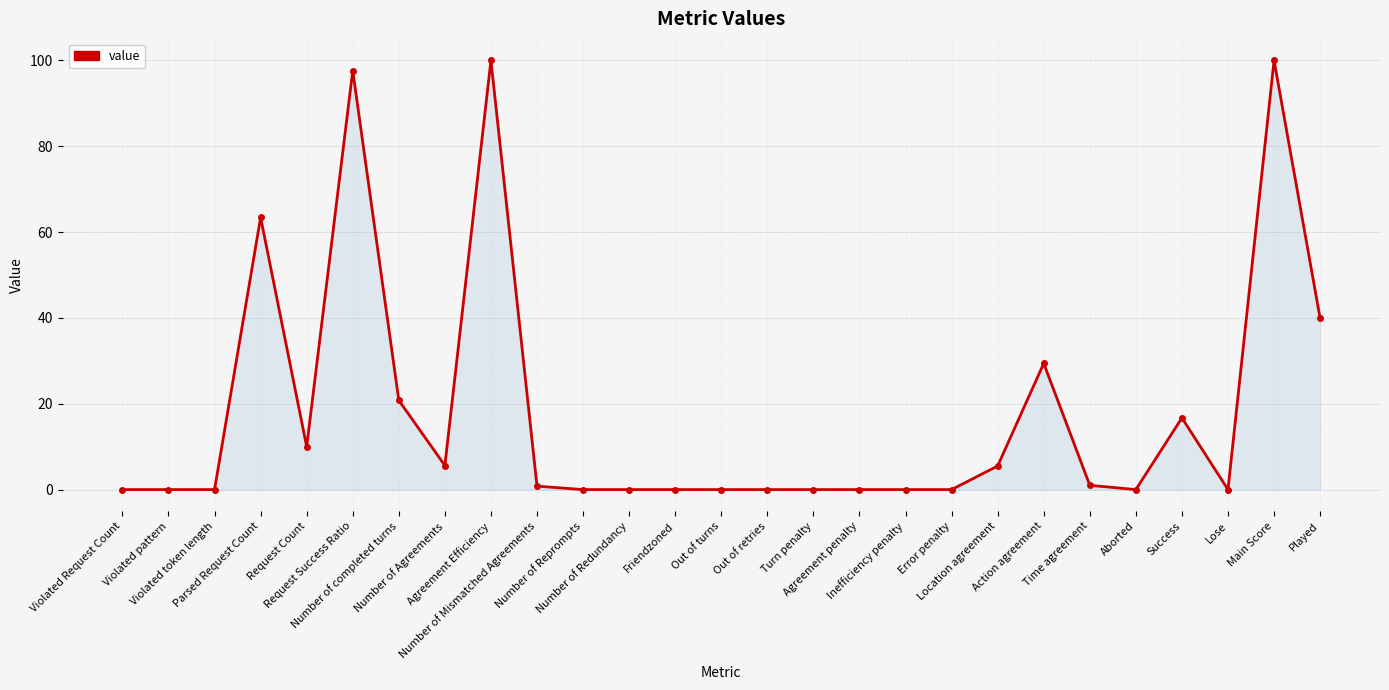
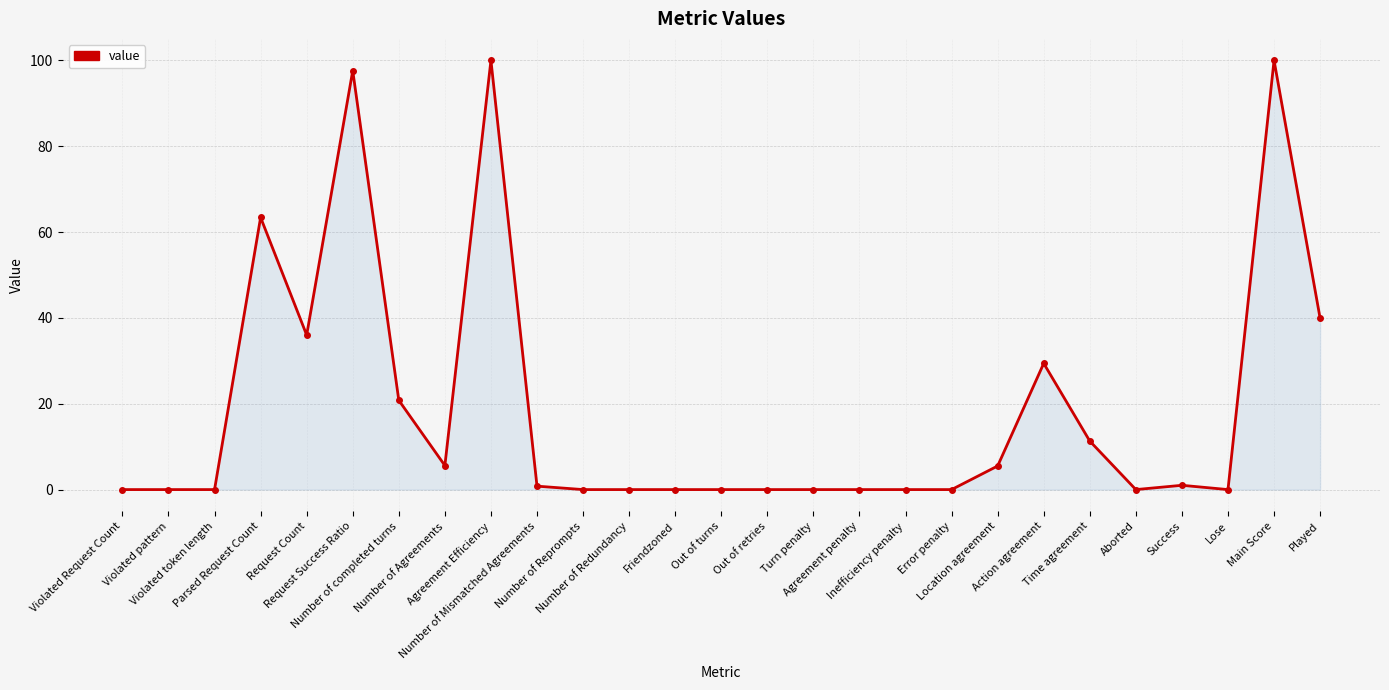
  {
    "Violated Request Count": 0,
    "Violated pattern": 0,
    "Violated token length": 0,
    "Parsed Request Count": 63,
-   "Request Count": 10,
+   "Request Count": 36,
    "Request Success Ratio": 98,
    "Number of completed turns": 21,
    "Number of Agreements": 6,
    "Agreement Efficiency": 100,
    "Number of Mismatched Agreements": 1,
    "Number of Reprompts": 0,
    "Number of Redundancy": 0,
    "Friendzoned": 0,
    "Out of turns": 0,
    "Out of retries": 0,
    "Turn penalty": 0,
    "Agreement penalty": 0,
    "Inefficiency penalty": 0,
    "Error penalty": 0,
    "Location agreement": 6,
    "Action agreement": 29,
-   "Time agreement": 1,
+   "Time agreement": 11,
    "Aborted": 0,
-   "Success": 17,
+   "Success": 1,
    "Lose": 0,
    "Main Score": 100,
    "Played": 40
  }
